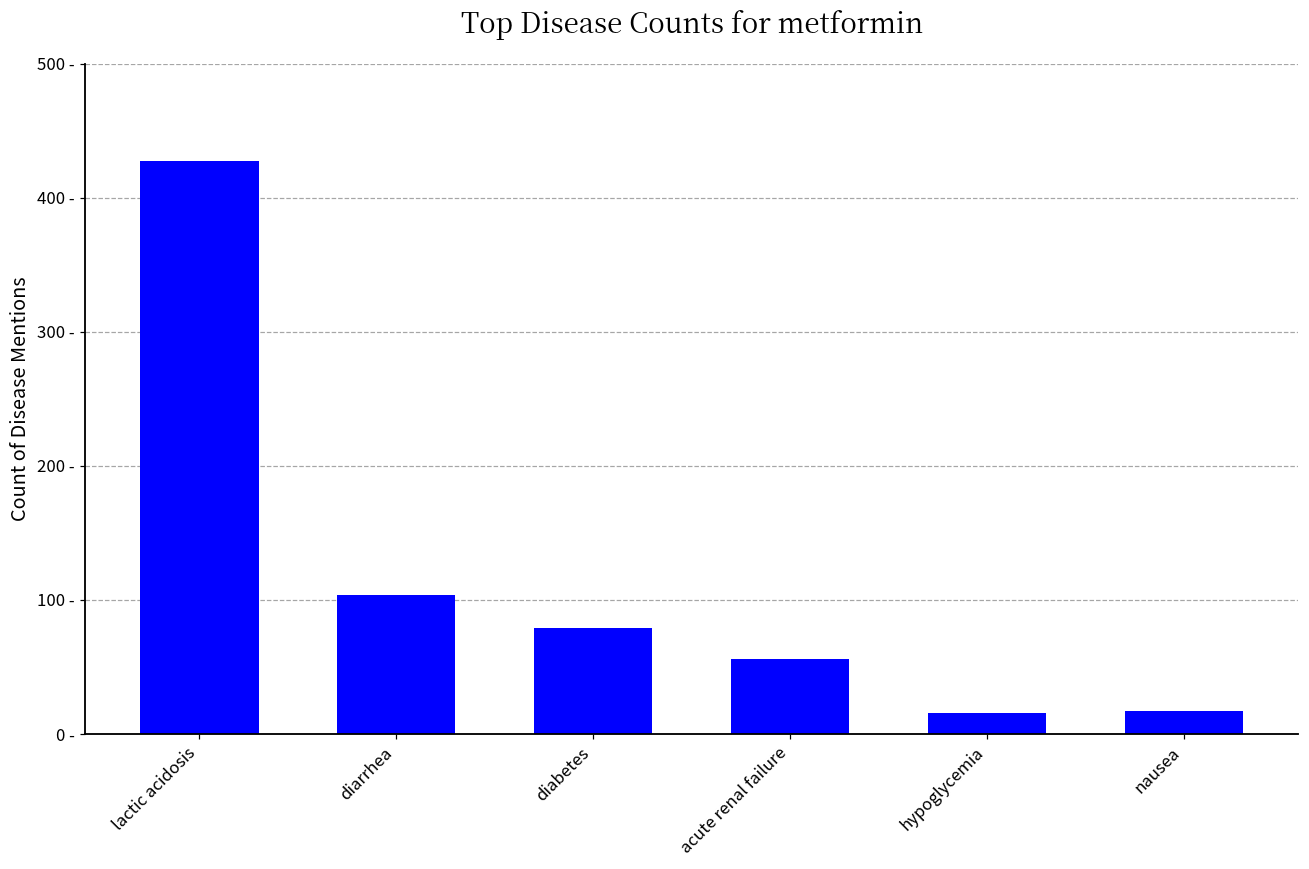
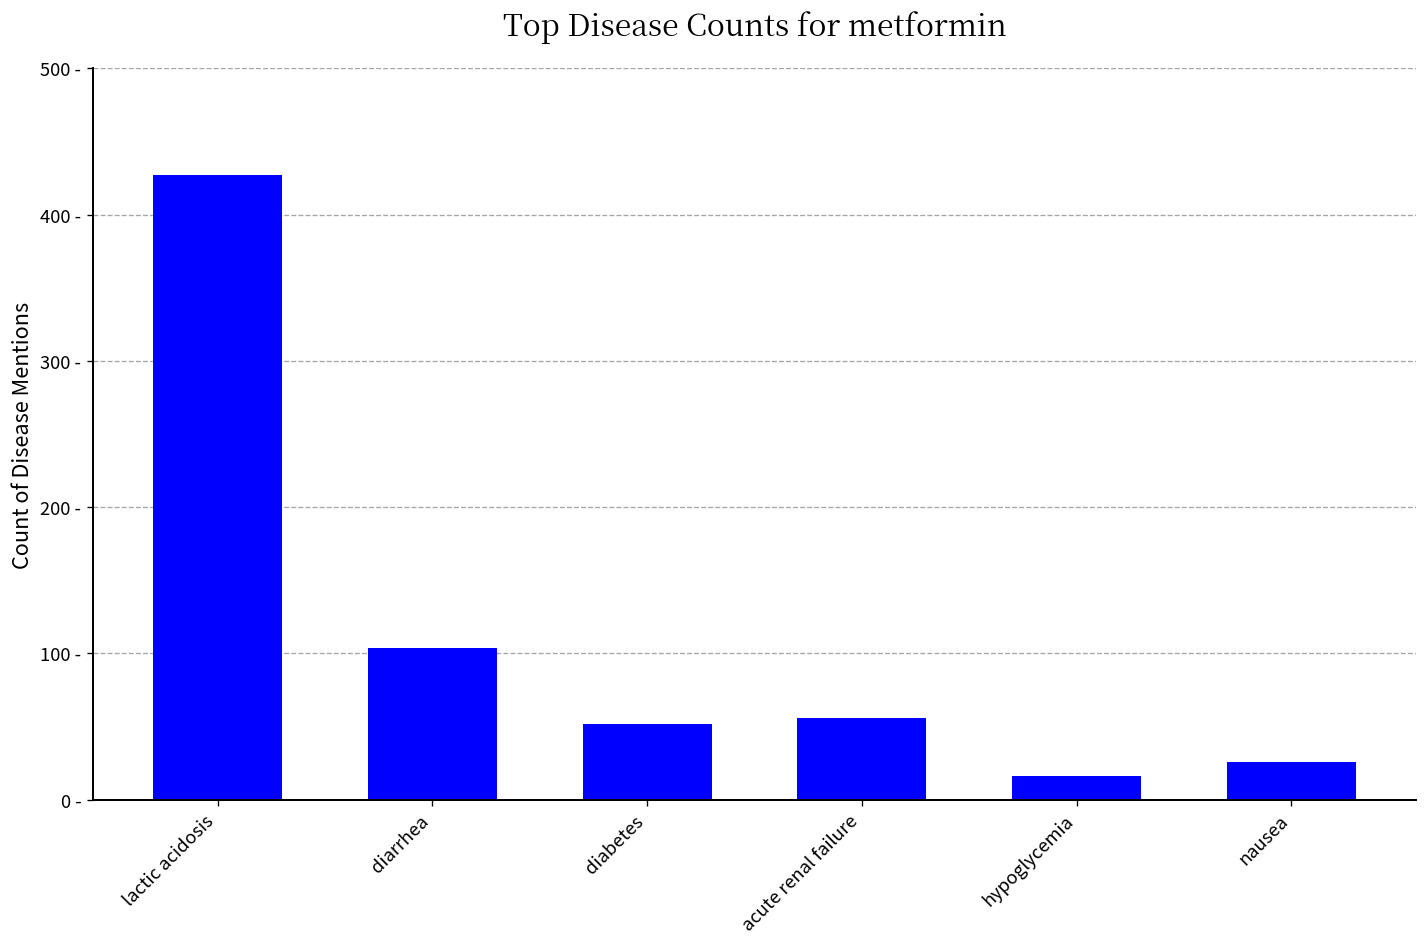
  {
    "lactic acidosis": "427 -",
    "diarrhea": "104 -",
-   "diabetes": "79 -",
+   "diabetes": "52 -",
    "acute renal failure": "56 -",
    "hypoglycemia": "16 -",
-   "nausea": "17 -"
+   "nausea": "26 -"
  }
